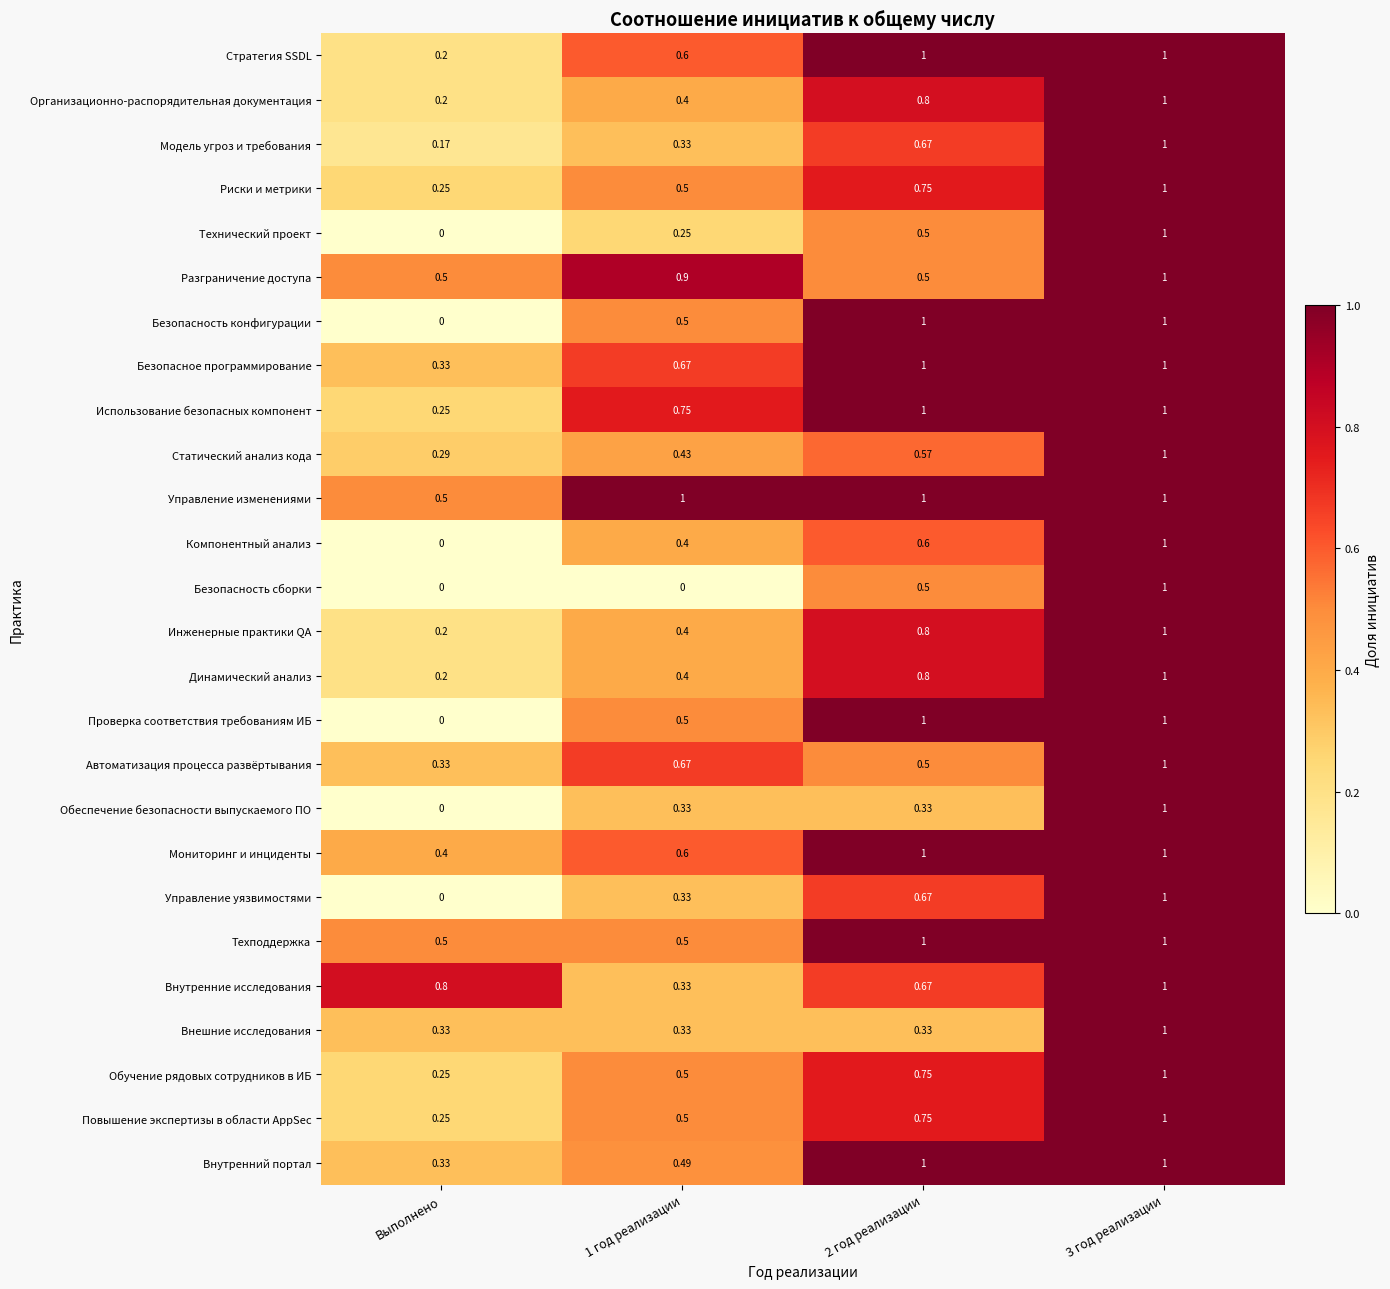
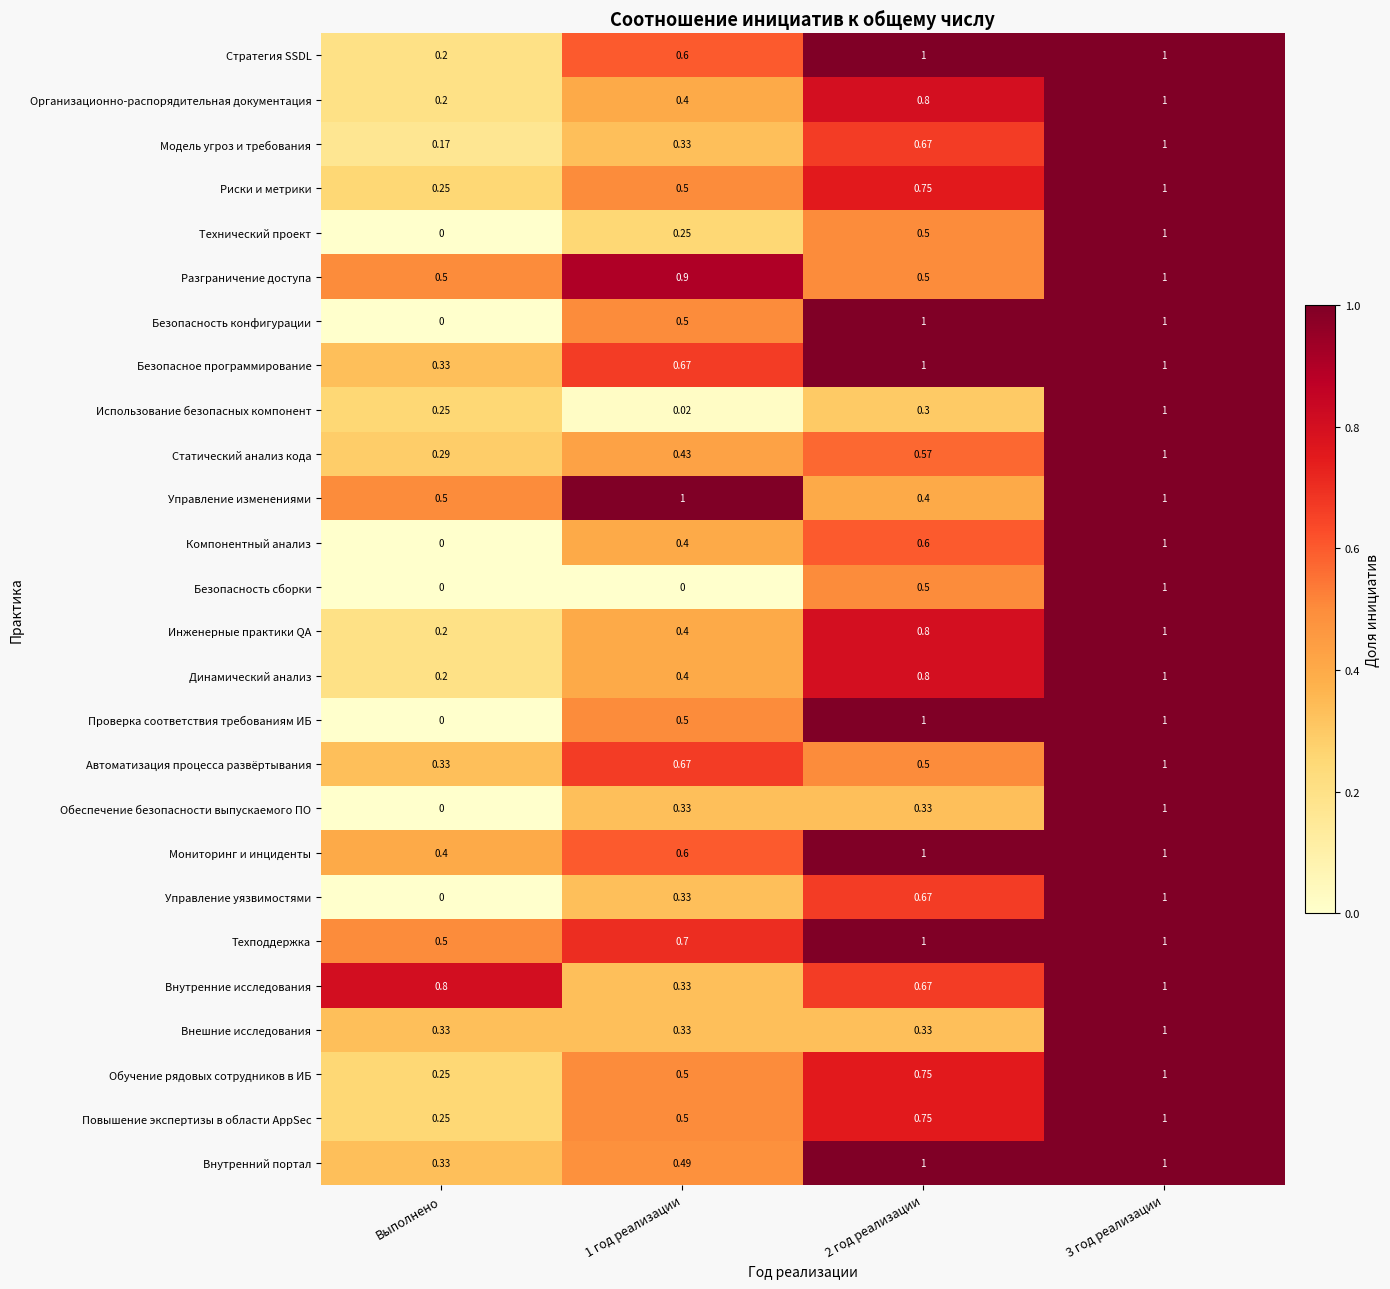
  {
    "Стратегия SSDL": {
      "Выполнено": 0.2,
      "1 год реализации": 0.6,
      "2 год реализации": 1,
      "3 год реализации": 1
    },
    "Организационно-распорядительная документация": {
      "Выполнено": 0.2,
      "1 год реализации": 0.4,
      "2 год реализации": 0.8,
      "3 год реализации": 1
    },
    "Модель угроз и требования": {
      "Выполнено": 0.17,
      "1 год реализации": 0.33,
      "2 год реализации": 0.67,
      "3 год реализации": 1
    },
    "Риски и метрики": {
      "Выполнено": 0.25,
      "1 год реализации": 0.5,
      "2 год реализации": 0.75,
      "3 год реализации": 1
    },
    "Технический проект": {
      "Выполнено": 0,
      "1 год реализации": 0.25,
      "2 год реализации": 0.5,
      "3 год реализации": 1
    },
    "Разграничение доступа": {
      "Выполнено": 0.5,
      "1 год реализации": 0.9,
      "2 год реализации": 0.5,
      "3 год реализации": 1
    },
    "Безопасность конфигурации": {
      "Выполнено": 0,
      "1 год реализации": 0.5,
      "2 год реализации": 1,
      "3 год реализации": 1
    },
    "Безопасное программирование": {
      "Выполнено": 0.33,
      "1 год реализации": 0.67,
      "2 год реализации": 1,
      "3 год реализации": 1
    },
    "Использование безопасных компонент": {
      "Выполнено": 0.25,
-     "1 год реализации": 0.75,
-     "2 год реализации": 1,
+     "1 год реализации": 0.02,
+     "2 год реализации": 0.3,
      "3 год реализации": 1
    },
    "Статический анализ кода": {
      "Выполнено": 0.29,
      "1 год реализации": 0.43,
      "2 год реализации": 0.57,
      "3 год реализации": 1
    },
    "Управление изменениями": {
      "Выполнено": 0.5,
      "1 год реализации": 1,
-     "2 год реализации": 1,
+     "2 год реализации": 0.4,
      "3 год реализации": 1
    },
    "Компонентный анализ": {
      "Выполнено": 0,
      "1 год реализации": 0.4,
      "2 год реализации": 0.6,
      "3 год реализации": 1
    },
    "Безопасность сборки": {
      "Выполнено": 0,
      "1 год реализации": 0,
      "2 год реализации": 0.5,
      "3 год реализации": 1
    },
    "Инженерные практики QA": {
      "Выполнено": 0.2,
      "1 год реализации": 0.4,
      "2 год реализации": 0.8,
      "3 год реализации": 1
    },
    "Динамический анализ": {
      "Выполнено": 0.2,
      "1 год реализации": 0.4,
      "2 год реализации": 0.8,
      "3 год реализации": 1
    },
    "Проверка соответствия требованиям ИБ": {
      "Выполнено": 0,
      "1 год реализации": 0.5,
      "2 год реализации": 1,
      "3 год реализации": 1
    },
    "Автоматизация процесса развёртывания": {
      "Выполнено": 0.33,
      "1 год реализации": 0.67,
      "2 год реализации": 0.5,
      "3 год реализации": 1
    },
    "Обеспечение безопасности выпускаемого ПО": {
      "Выполнено": 0,
      "1 год реализации": 0.33,
      "2 год реализации": 0.33,
      "3 год реализации": 1
    },
    "Мониторинг и инциденты": {
      "Выполнено": 0.4,
      "1 год реализации": 0.6,
      "2 год реализации": 1,
      "3 год реализации": 1
    },
    "Управление уязвимостями": {
      "Выполнено": 0,
      "1 год реализации": 0.33,
      "2 год реализации": 0.67,
      "3 год реализации": 1
    },
    "Техподдержка": {
      "Выполнено": 0.5,
-     "1 год реализации": 0.5,
+     "1 год реализации": 0.7,
      "2 год реализации": 1,
      "3 год реализации": 1
    },
    "Внутренние исследования": {
      "Выполнено": 0.8,
      "1 год реализации": 0.33,
      "2 год реализации": 0.67,
      "3 год реализации": 1
    },
    "Внешние исследования": {
      "Выполнено": 0.33,
      "1 год реализации": 0.33,
      "2 год реализации": 0.33,
      "3 год реализации": 1
    },
    "Обучение рядовых сотрудников в ИБ": {
      "Выполнено": 0.25,
      "1 год реализации": 0.5,
      "2 год реализации": 0.75,
      "3 год реализации": 1
    },
    "Повышение экспертизы в области AppSec": {
      "Выполнено": 0.25,
      "1 год реализации": 0.5,
      "2 год реализации": 0.75,
      "3 год реализации": 1
    },
    "Внутренний портал": {
      "Выполнено": 0.33,
      "1 год реализации": 0.49,
      "2 год реализации": 1,
      "3 год реализации": 1
    }
  }
